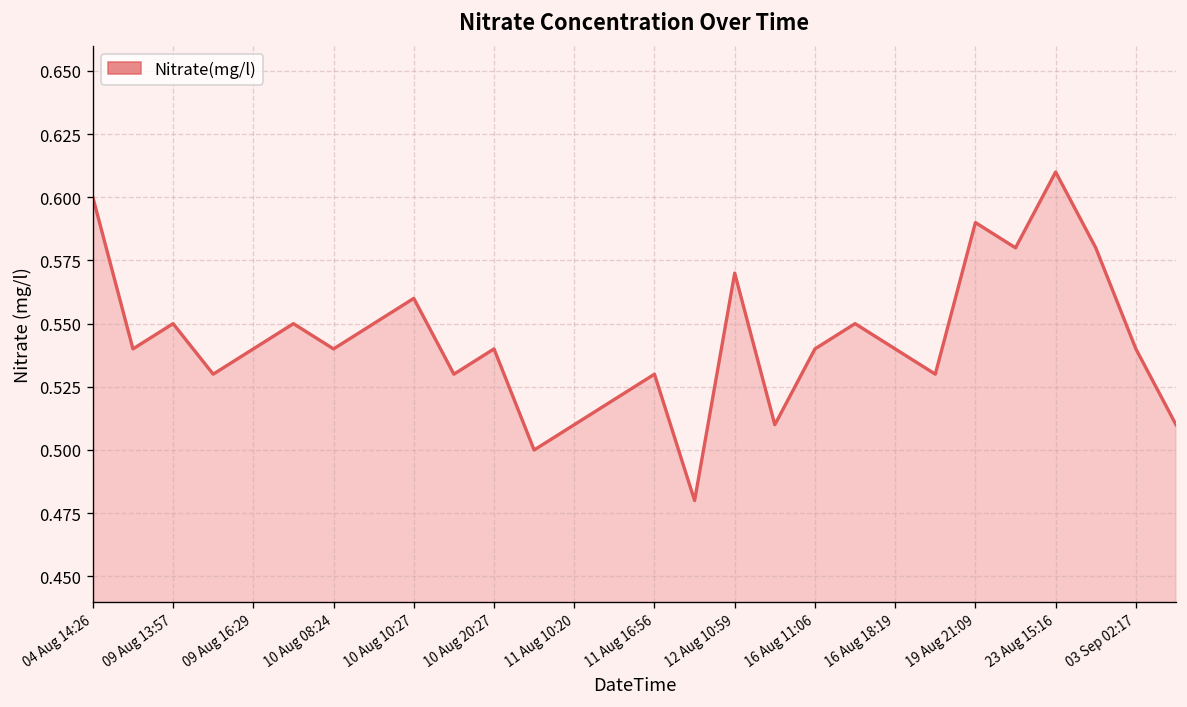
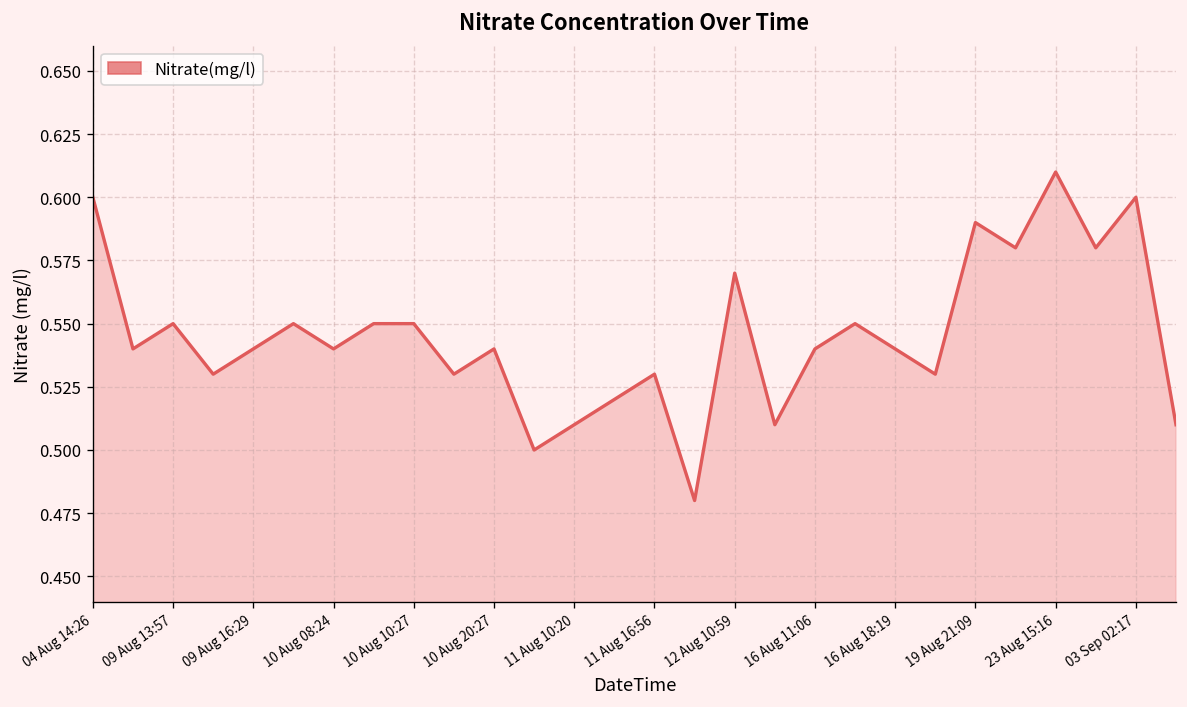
  {
    "04 Aug 14:26": 0.60,
    "09 Aug 13:57": 0.55,
    "09 Aug 16:29": 0.54,
    "10 Aug 08:24": 0.54,
-   "10 Aug 10:27": 0.56,
+   "10 Aug 10:27": 0.55,
    "10 Aug 20:27": 0.54,
    "11 Aug 10:20": 0.51,
    "11 Aug 16:56": 0.53,
    "12 Aug 10:59": 0.57,
    "16 Aug 11:06": 0.54,
    "16 Aug 18:19": 0.54,
    "19 Aug 21:09": 0.59,
    "23 Aug 15:16": 0.61,
-   "03 Sep 02:17": 0.54
+   "03 Sep 02:17": 0.60
  }
